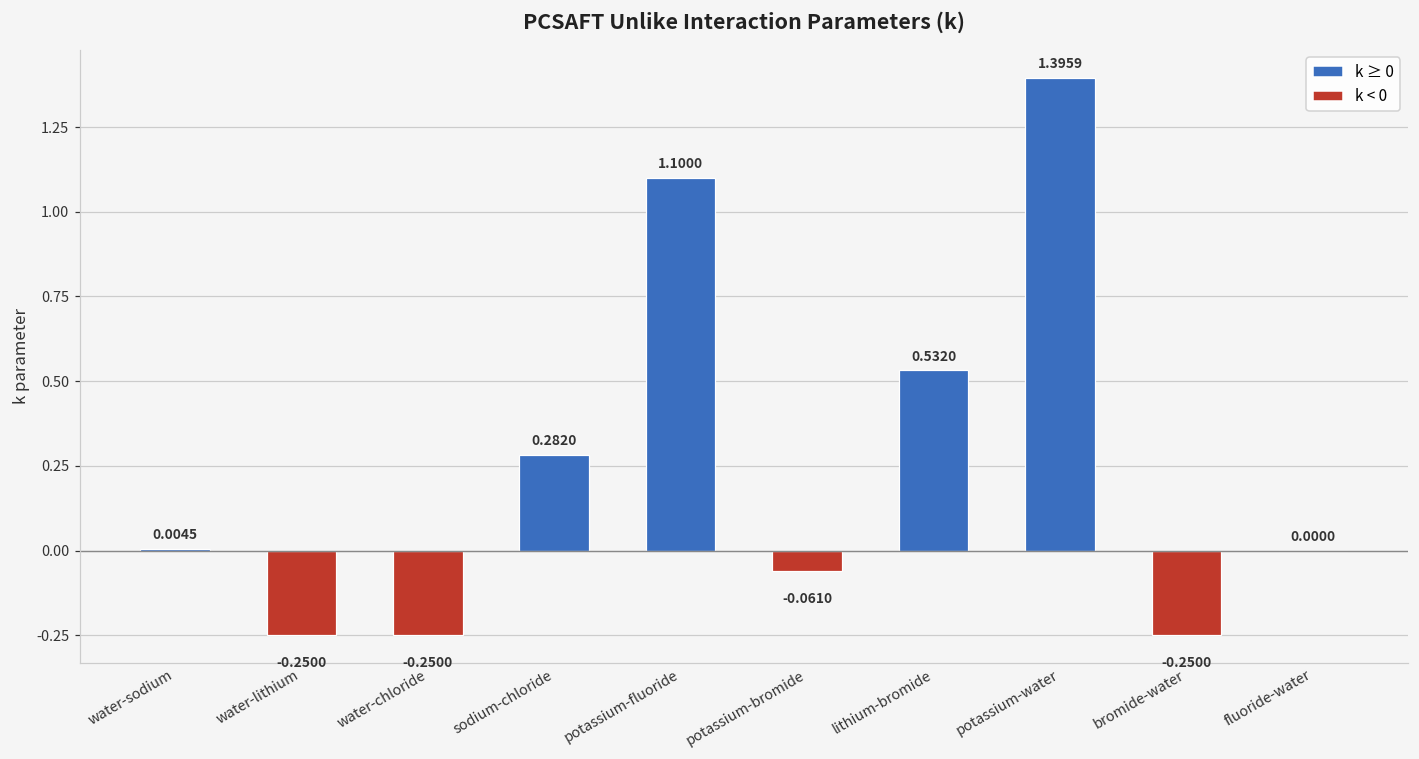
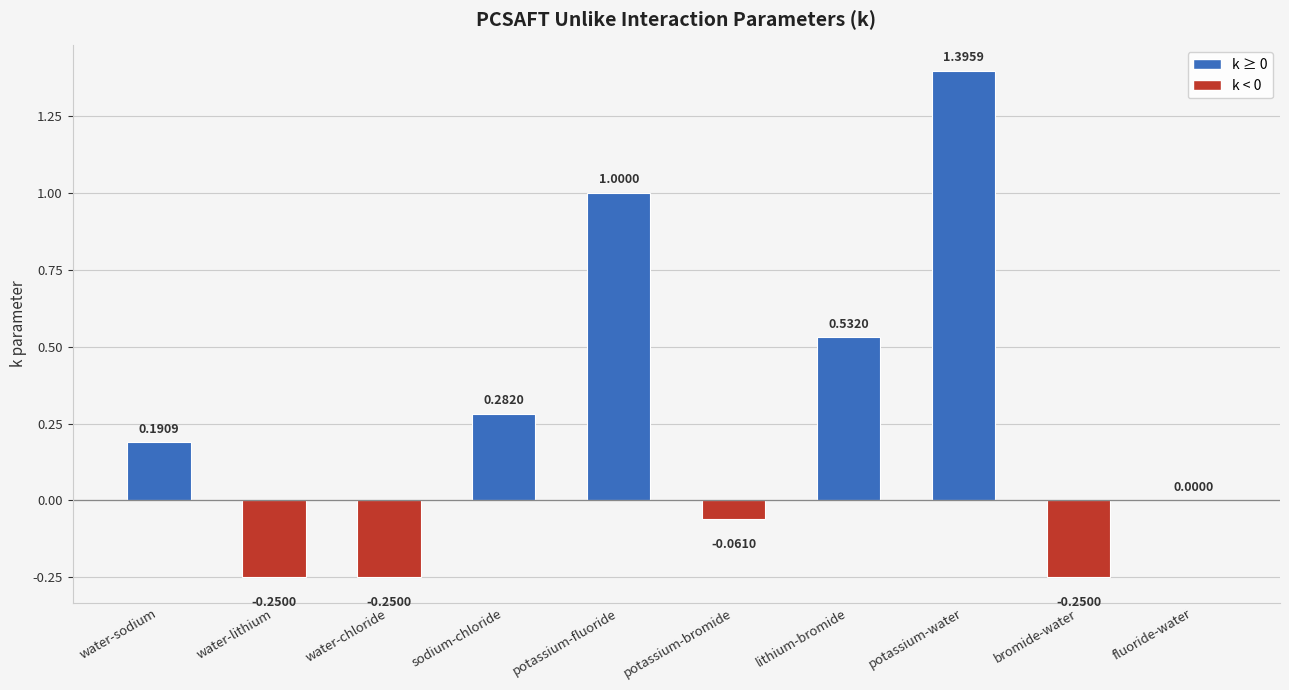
  {
-   "water-sodium": 0.0045,
+   "water-sodium": 0.1909,
    "water-lithium": -0.2500,
    "water-chloride": -0.2500,
    "sodium-chloride": 0.2820,
-   "potassium-fluoride": 1.1000,
+   "potassium-fluoride": 1.0000,
    "potassium-bromide": -0.0610,
    "lithium-bromide": 0.5320,
    "potassium-water": 1.3959,
    "bromide-water": -0.2500,
    "fluoride-water": 0.0000
  }
